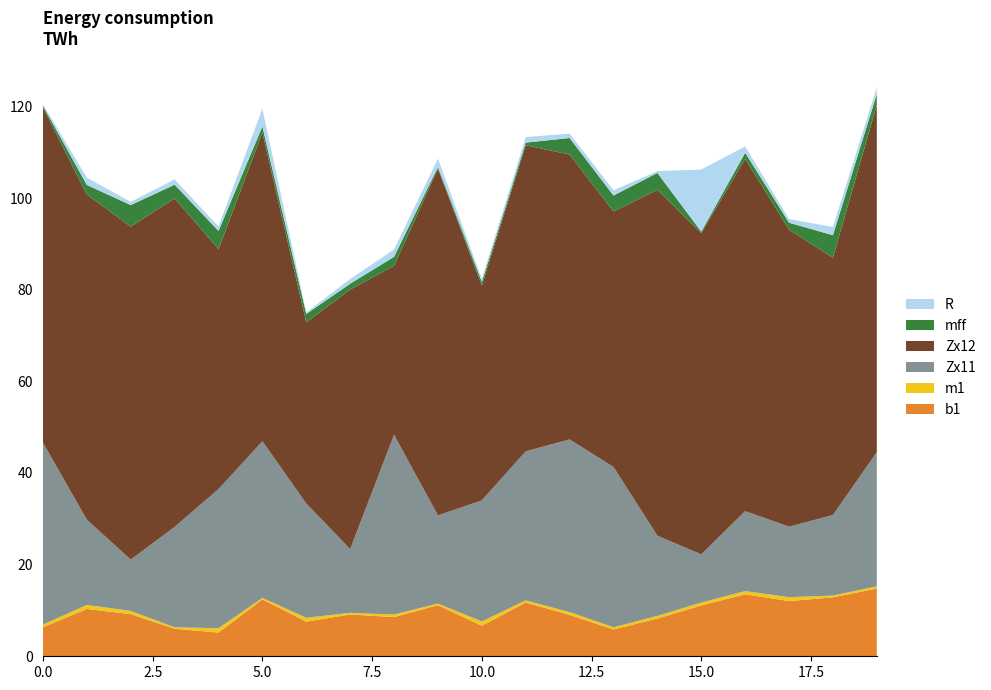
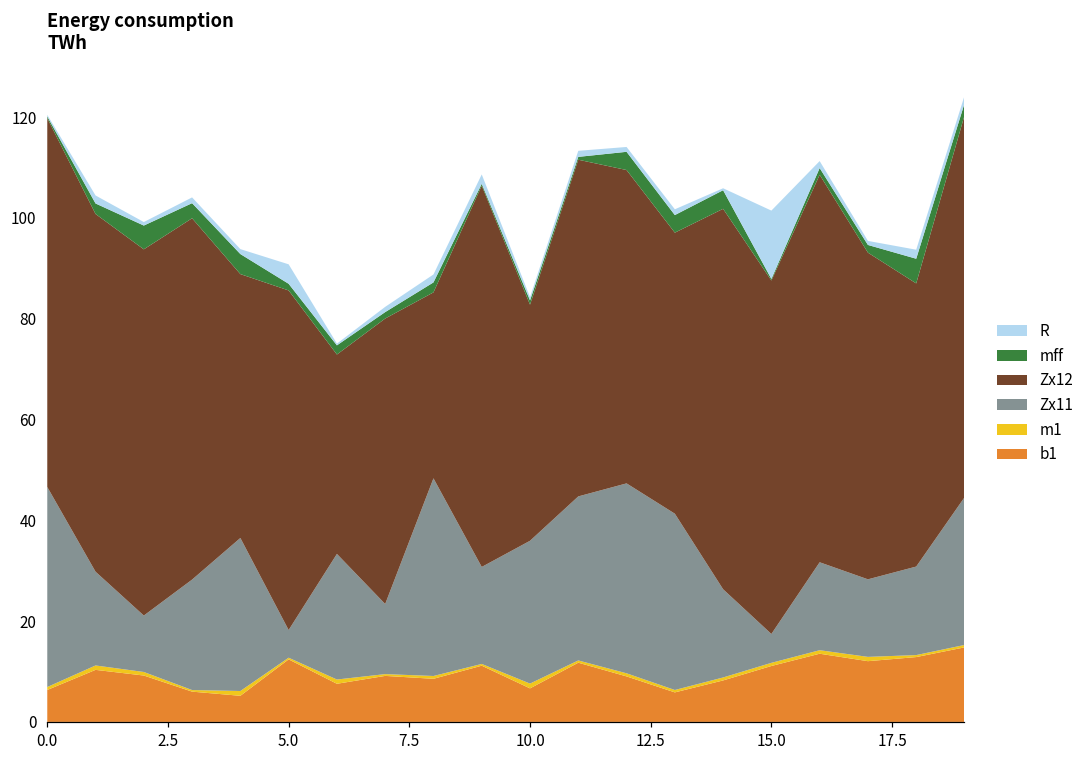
  {
    "b1": {
      "0.0": 6,
      "10.0": 7,
      "15.0": 11
    },
    "m1": {
      "0.0": 1,
      "10.0": 1,
      "15.0": 1
    },
    "Zx11": {
      "0.0": 40,
-     "5.0": 34,
-     "10.0": 26,
-     "15.0": 11
+     "5.0": 5,
+     "10.0": 28,
+     "15.0": 6
    },
    "Zx12": {
      "5.0": 67,
      "10.0": 47
    },
    "mff": {
      "5.0": 1,
      "10.0": 1
    },
    "R": {
      "5.0": 4,
      "10.0": 1,
      "15.0": 14
    }
  }
